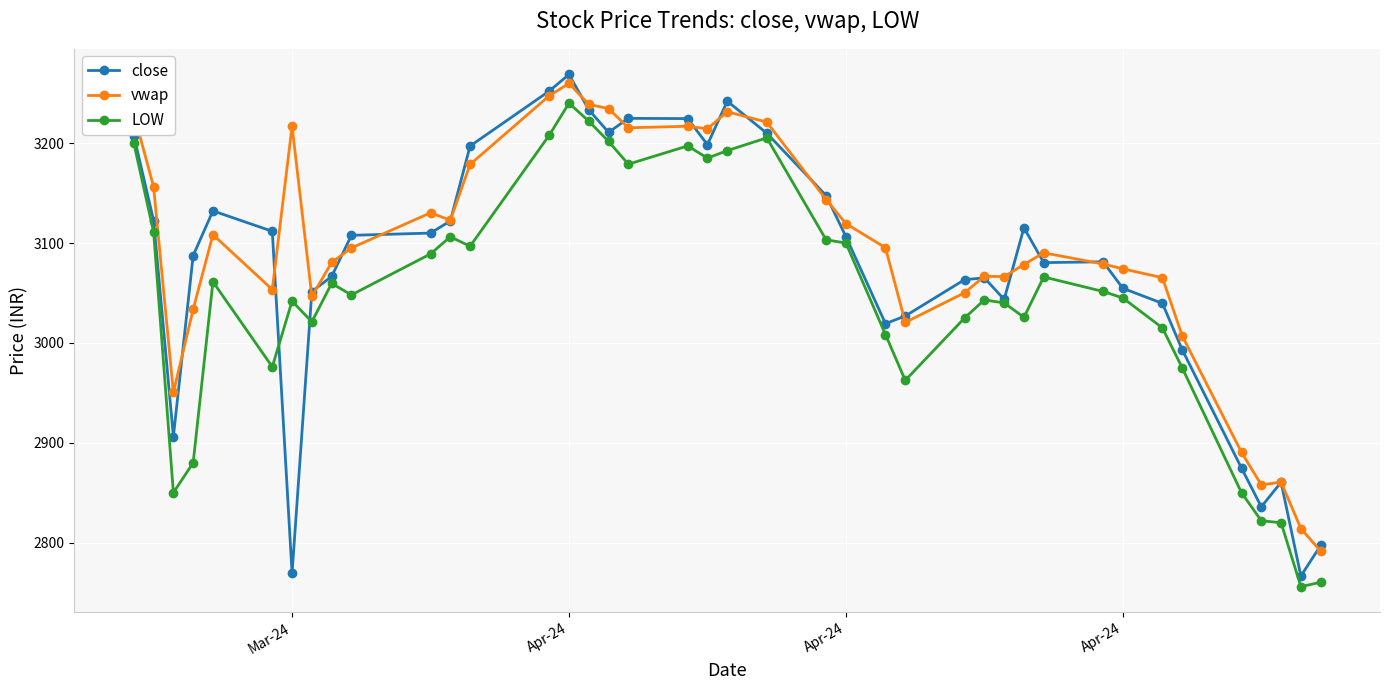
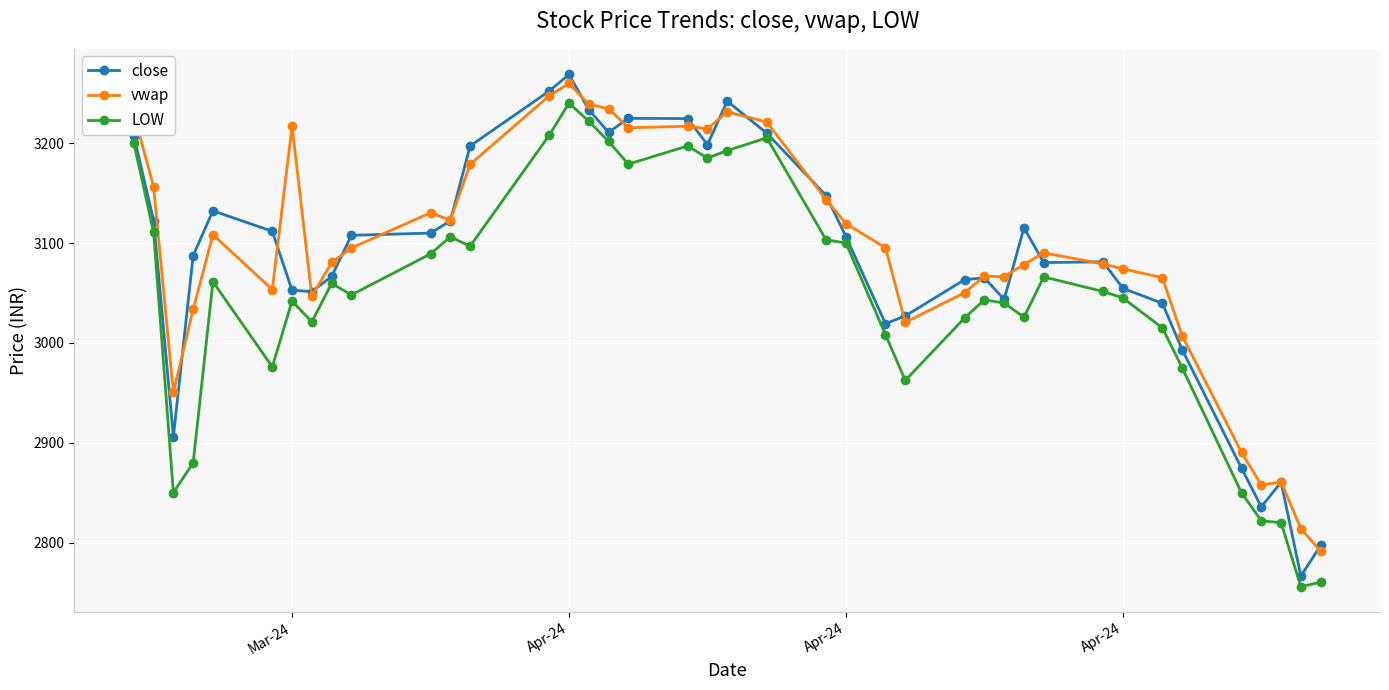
  {
    "close": {
-     "Mar-24": 2770
+     "Mar-24": 3050
    },
    "vwap": {
      "Mar-24": 3220
    },
    "LOW": {
      "Mar-24": 3040
    }
  }
